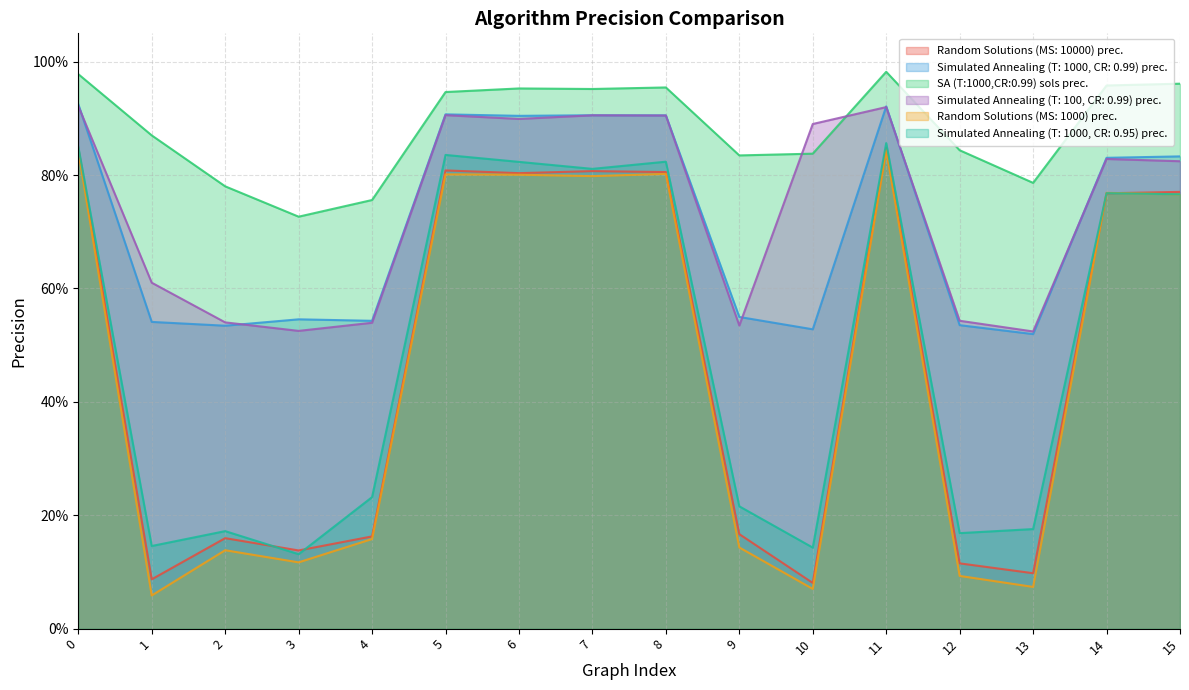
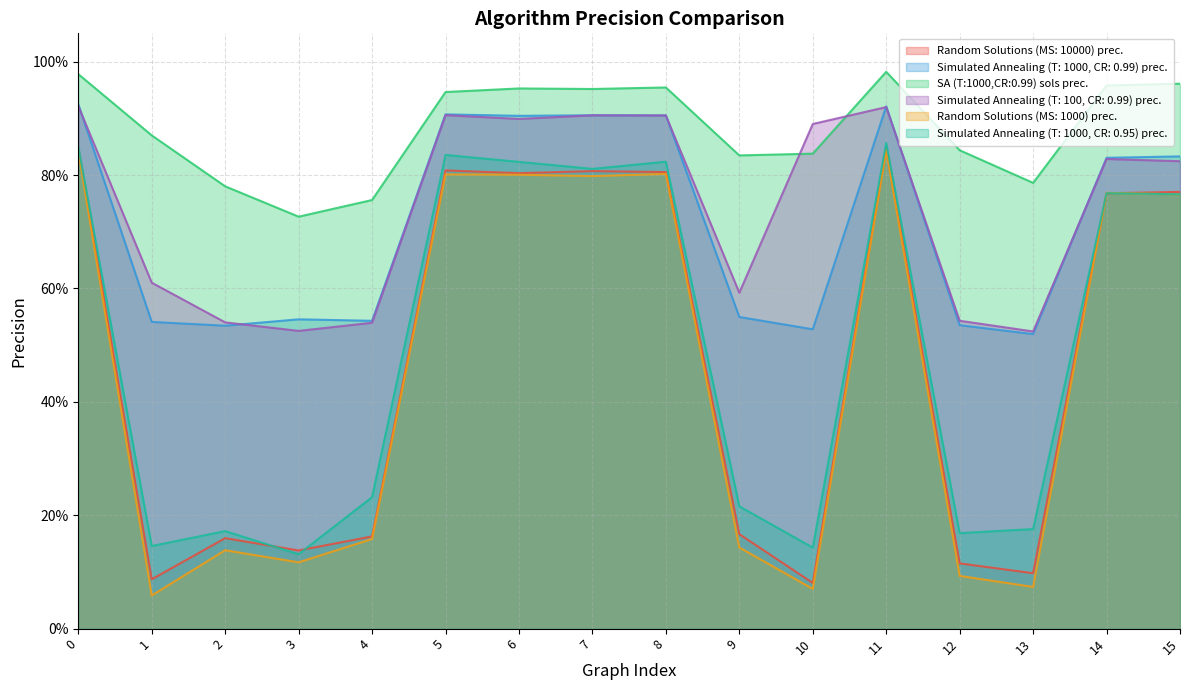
  {
    "Simulated Annealing (T: 100, CR: 0.99) prec.": {
      "1": "61%",
      "2": "54%",
      "3": "53%",
      "6": "90%",
-     "9": "53%",
+     "9": "59%",
      "10": "89%",
      "12": "54%",
      "13": "52%",
      "15": "82%"
    }
  }
